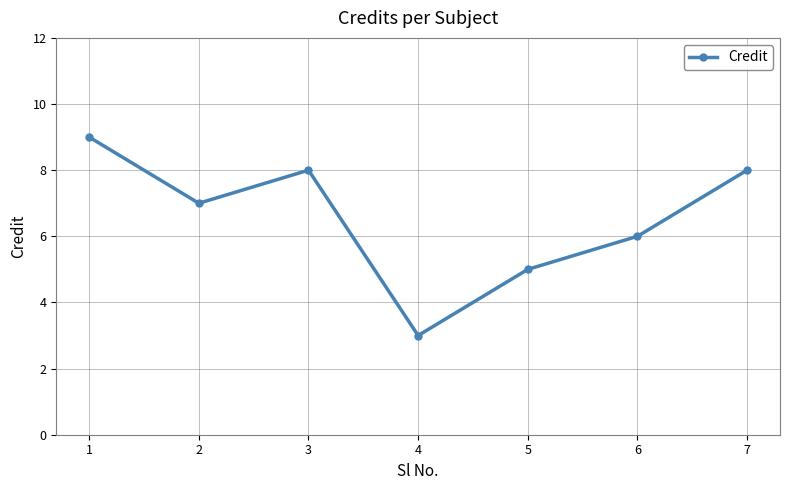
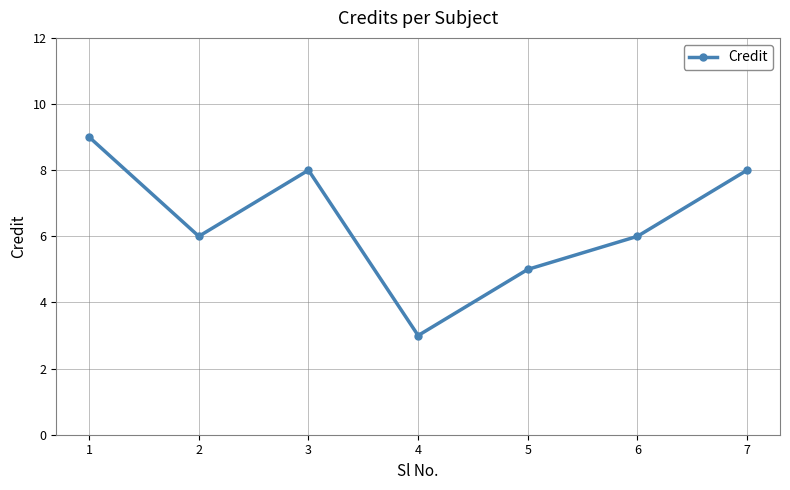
  {
    "1": 9,
-   "2": 7,
+   "2": 6,
    "3": 8,
    "4": 3,
    "5": 5,
    "6": 6,
    "7": 8
  }
